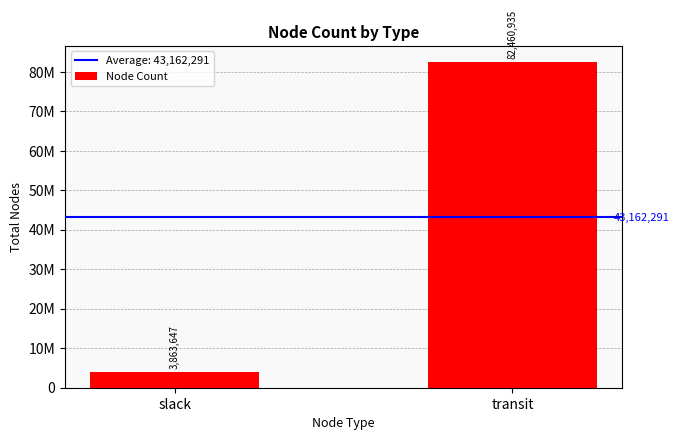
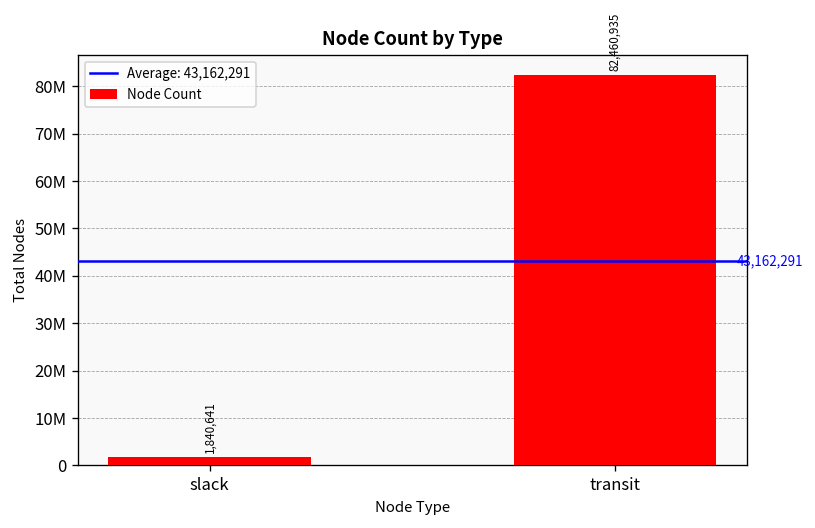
  {
-   "slack": "3,863,647",
+   "slack": "1,840,641",
    "transit": "82,460,935"
  }
